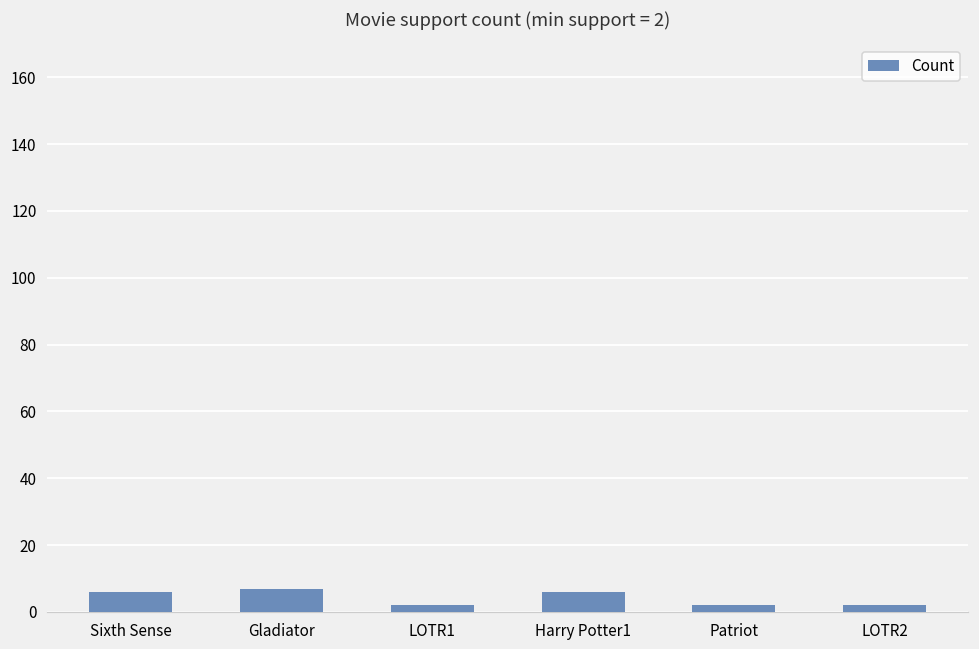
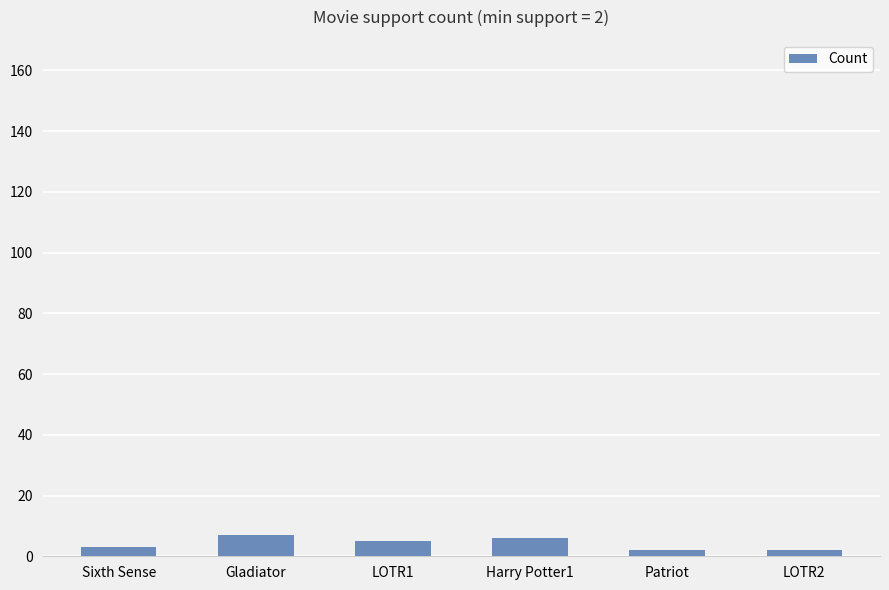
  {
-   "Sixth Sense": 6,
+   "Sixth Sense": 3,
    "Gladiator": 7,
-   "LOTR1": 2,
+   "LOTR1": 5,
    "Harry Potter1": 6,
    "Patriot": 2,
    "LOTR2": 2
  }
